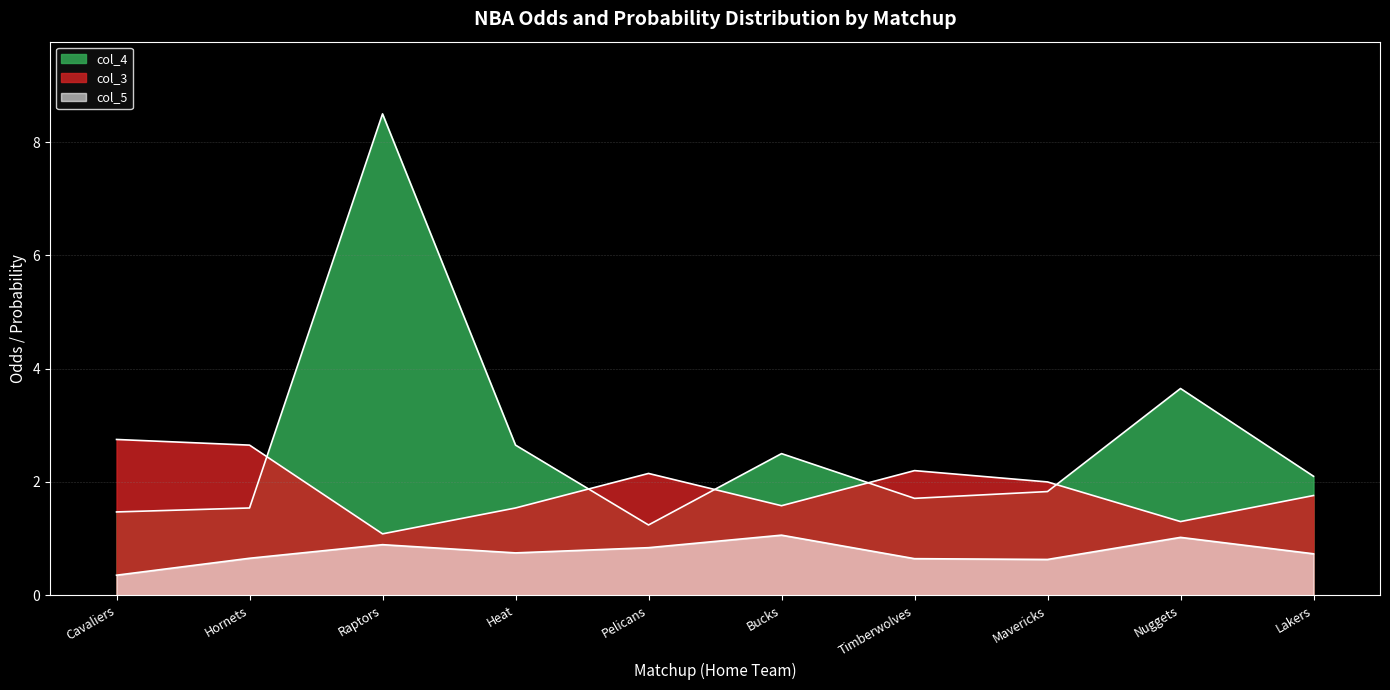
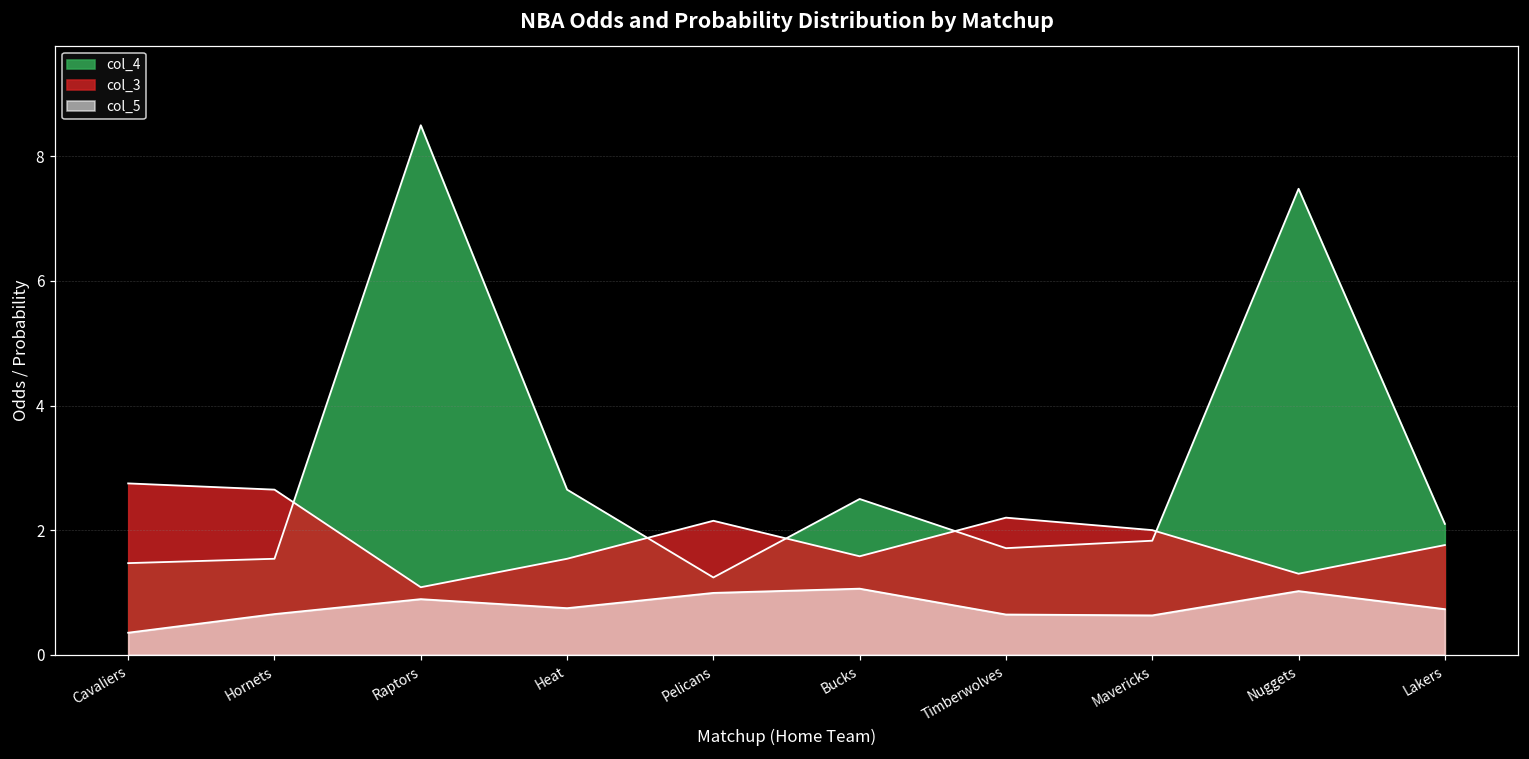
  {
    "col_4": {
      "Cavaliers": 1.5,
      "Hornets": 1.5,
      "Raptors": 8.5,
      "Heat": 2.7,
      "Pelicans": 1.2,
      "Bucks": 2.5,
      "Timberwolves": 1.7,
      "Mavericks": 1.8,
-     "Nuggets": 3.7,
+     "Nuggets": 7.5,
      "Lakers": 2.1
    },
    "col_3": {
      "Cavaliers": 2.8,
      "Hornets": 2.7,
      "Raptors": 1.1,
      "Heat": 1.5,
      "Pelicans": 2.2,
      "Bucks": 1.6,
      "Timberwolves": 2.2,
      "Mavericks": 2.0,
      "Nuggets": 1.3,
      "Lakers": 1.8
    },
    "col_5": {
      "Cavaliers": 0.4,
      "Hornets": 0.7,
      "Raptors": 0.9,
      "Heat": 0.7,
-     "Pelicans": 0.8,
+     "Pelicans": 1.0,
      "Bucks": 1.1,
      "Timberwolves": 0.6,
      "Mavericks": 0.6,
      "Nuggets": 1.0,
      "Lakers": 0.7
    }
  }
